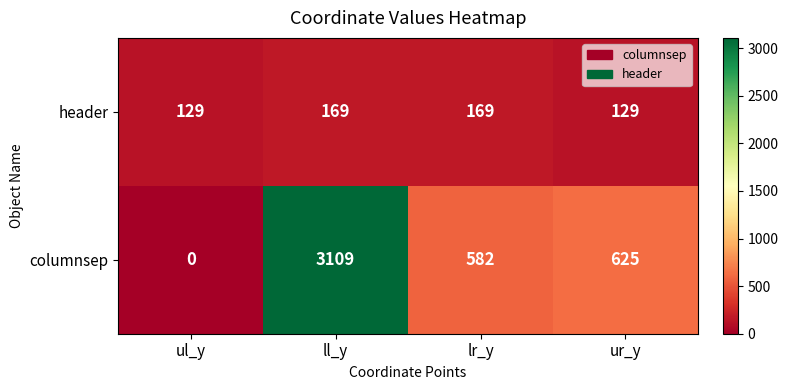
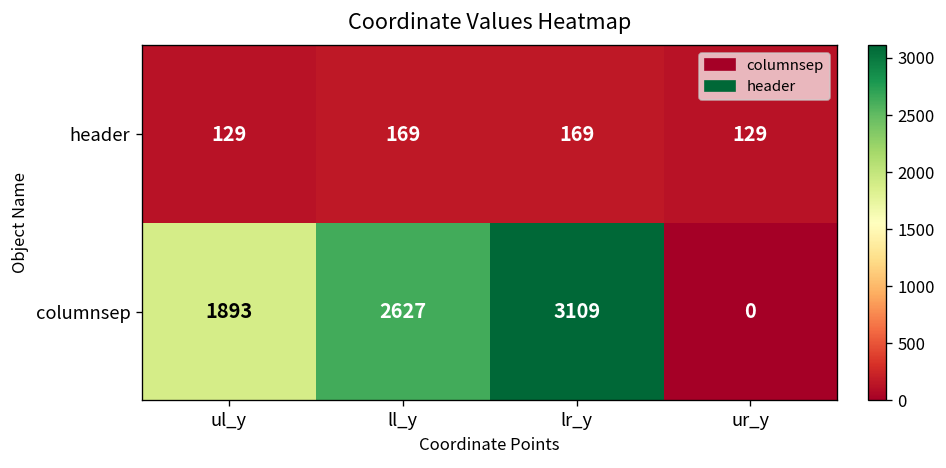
  {
    "header": {
      "ul_y": 129,
      "ll_y": 169,
      "lr_y": 169,
      "ur_y": 129
    },
    "columnsep": {
-     "ul_y": 0,
-     "ll_y": 3109,
-     "lr_y": 582,
-     "ur_y": 625
+     "ul_y": 1893,
+     "ll_y": 2627,
+     "lr_y": 3109,
+     "ur_y": 0
    }
  }
